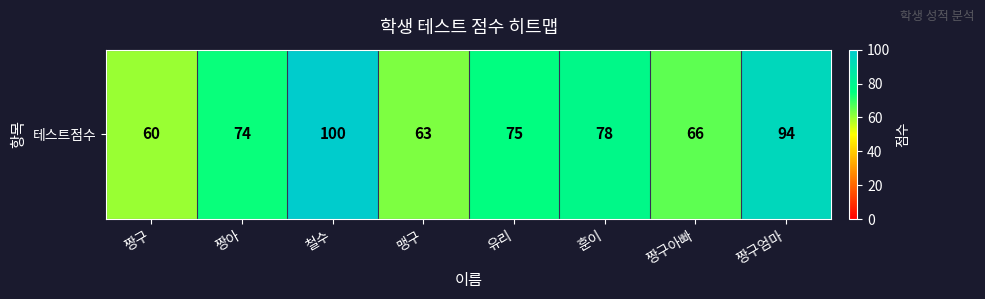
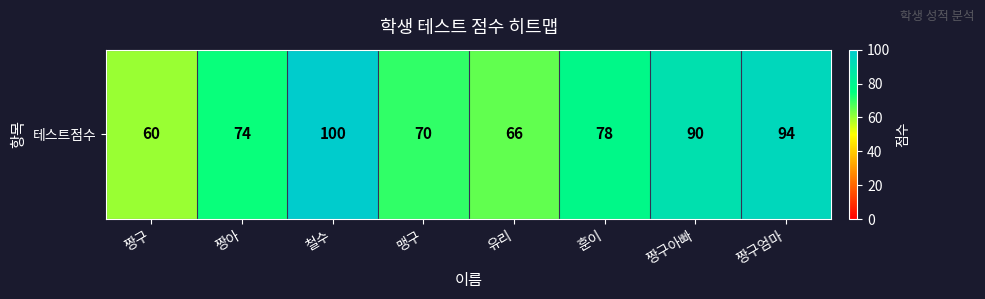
  {
    "테스트점수": {
      "짱구": 60,
      "짱아": 74,
      "철수": 100,
-     "맹구": 63,
-     "유리": 75,
+     "맹구": 70,
+     "유리": 66,
      "훈이": 78,
-     "짱구아빠": 66,
+     "짱구아빠": 90,
      "짱구엄마": 94
    }
  }
